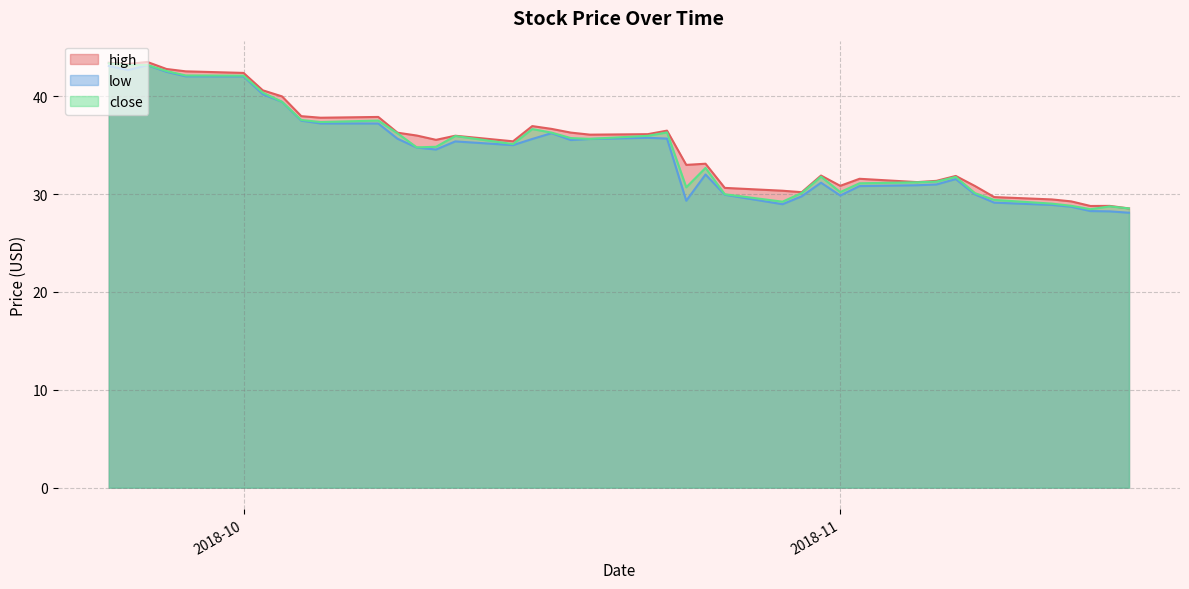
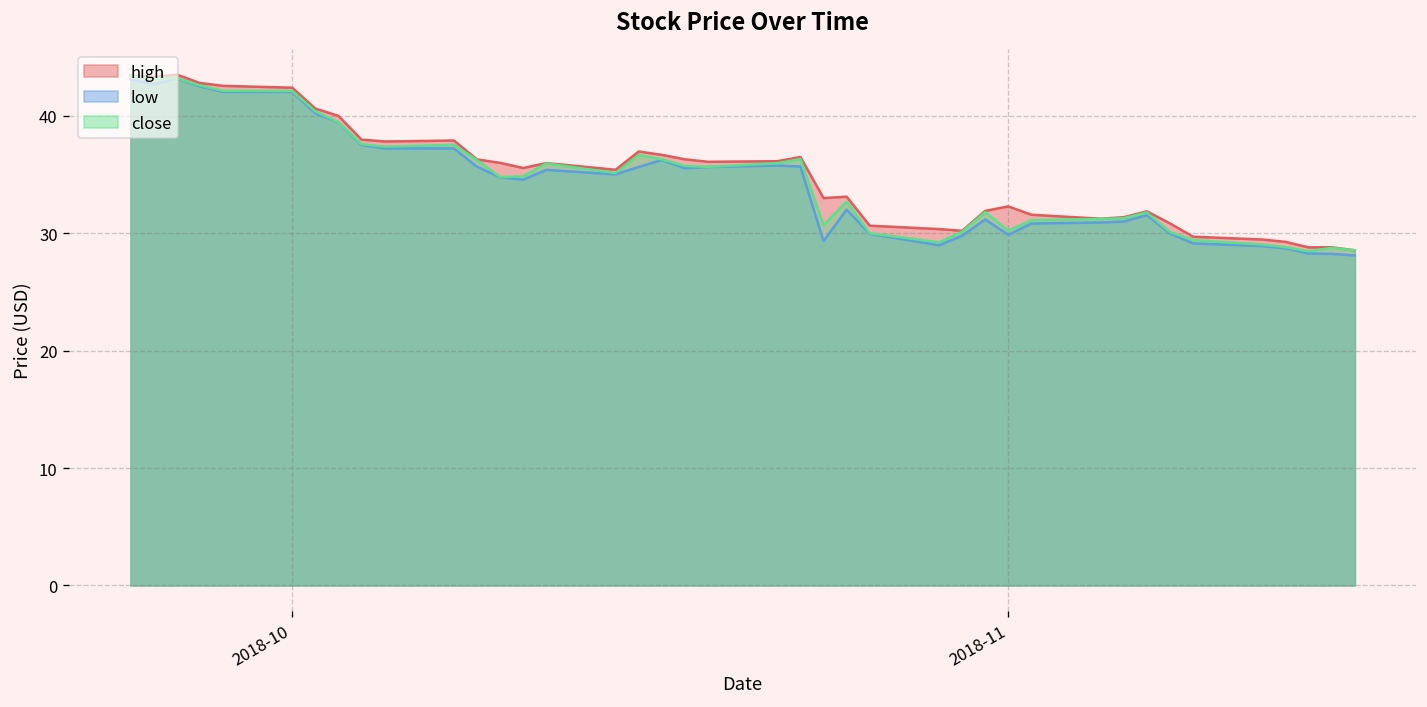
  {
    "high": {
      "2018-10": 42,
-     "2018-11": 31
+     "2018-11": 32
    },
    "low": {
      "2018-11": 30
    },
    "close": {
      "2018-11": 30
    }
  }
